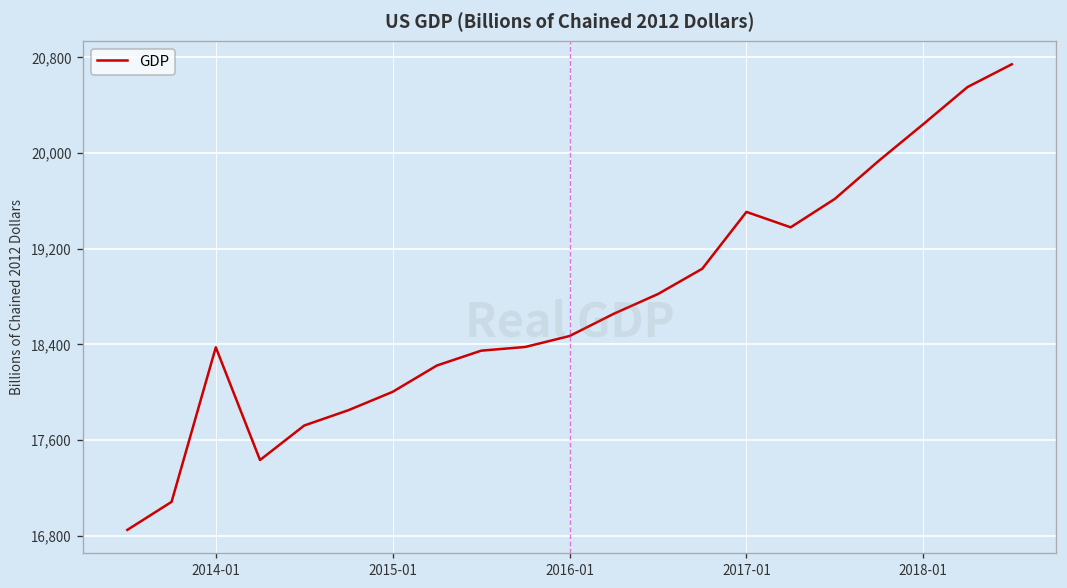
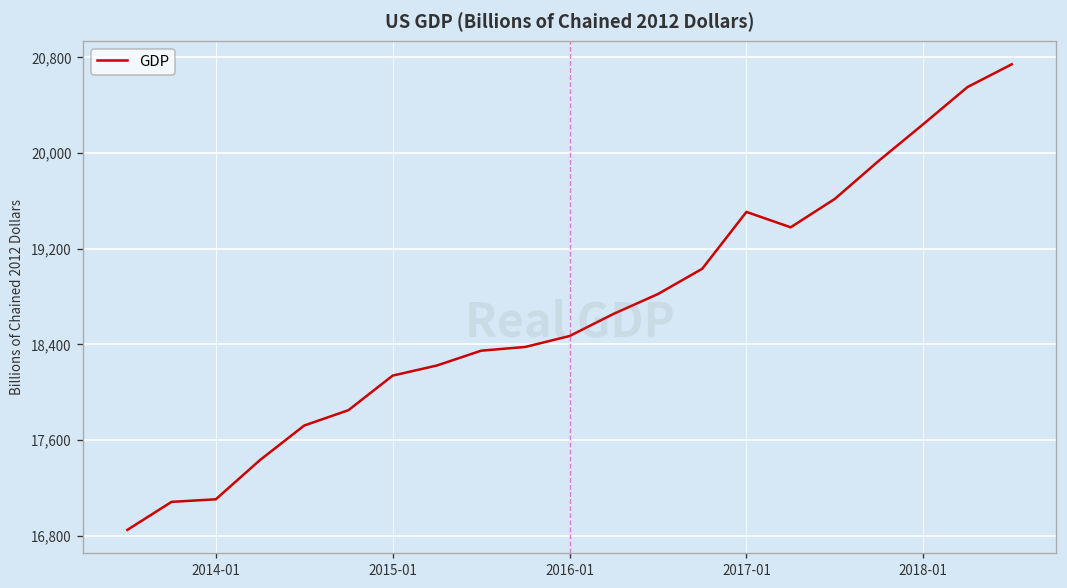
  {
-   "2014-01": "18,400",
-   "2015-01": "18,000",
+   "2014-01": "17,100",
+   "2015-01": "18,100",
    "2016-01": "18,500",
    "2017-01": "19,500",
    "2018-01": "20,200"
  }
